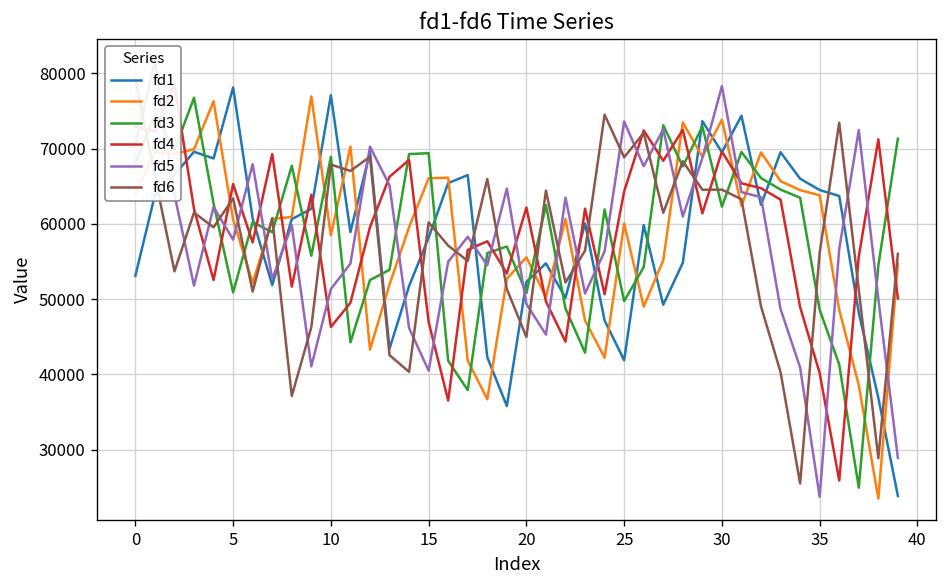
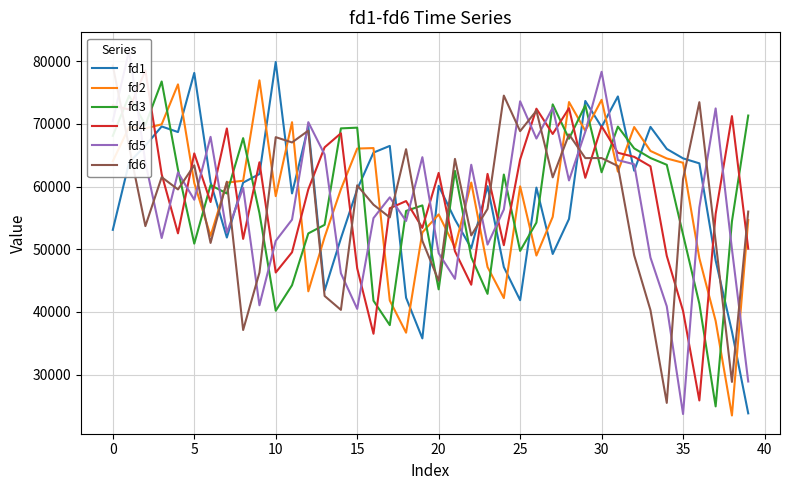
  {
    "fd1": {
      "0": 53000,
      "5": 78000,
-     "10": 77000,
-     "15": 58000,
-     "20": 52000,
+     "10": 80000,
+     "15": 60000,
+     "20": 60000,
      "25": 42000,
      "35": 64000
    },
    "fd2": {
      "5": 61000,
      "10": 58000,
      "15": 66000,
      "20": 56000,
      "25": 60000,
      "30": 74000,
      "35": 64000
    },
    "fd3": {
      "5": 51000,
-     "10": 69000,
+     "10": 40000,
      "15": 69000,
-     "20": 51000,
+     "20": 44000,
      "25": 50000,
      "30": 62000,
-     "35": 49000
+     "35": 52000
    },
    "fd4": {
      "5": 65000,
      "10": 46000,
      "15": 47000,
      "20": 62000,
      "25": 64000,
      "35": 40000
    },
    "fd5": {
      "5": 58000,
      "10": 51000,
      "15": 40000,
      "20": 49000,
      "25": 74000,
      "30": 78000,
      "35": 24000
    },
    "fd6": {
      "5": 63000,
      "10": 68000,
      "15": 60000,
      "20": 45000,
      "25": 69000,
      "30": 65000,
-     "35": 56000
+     "35": 61000
    }
  }
